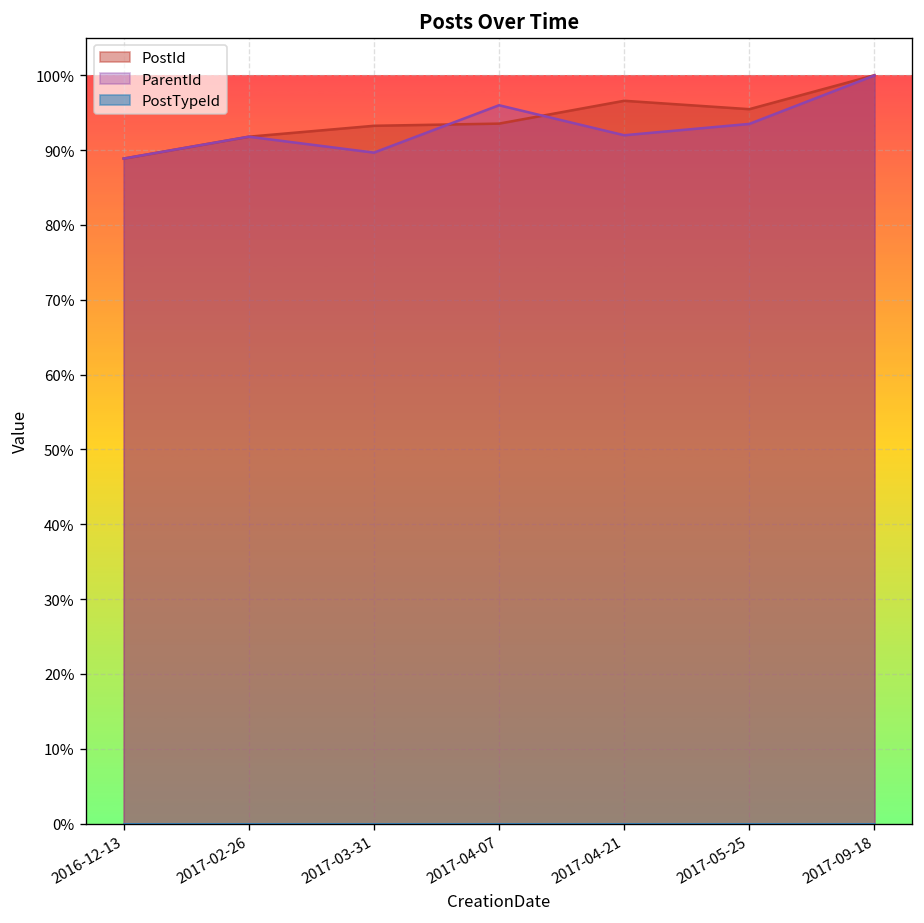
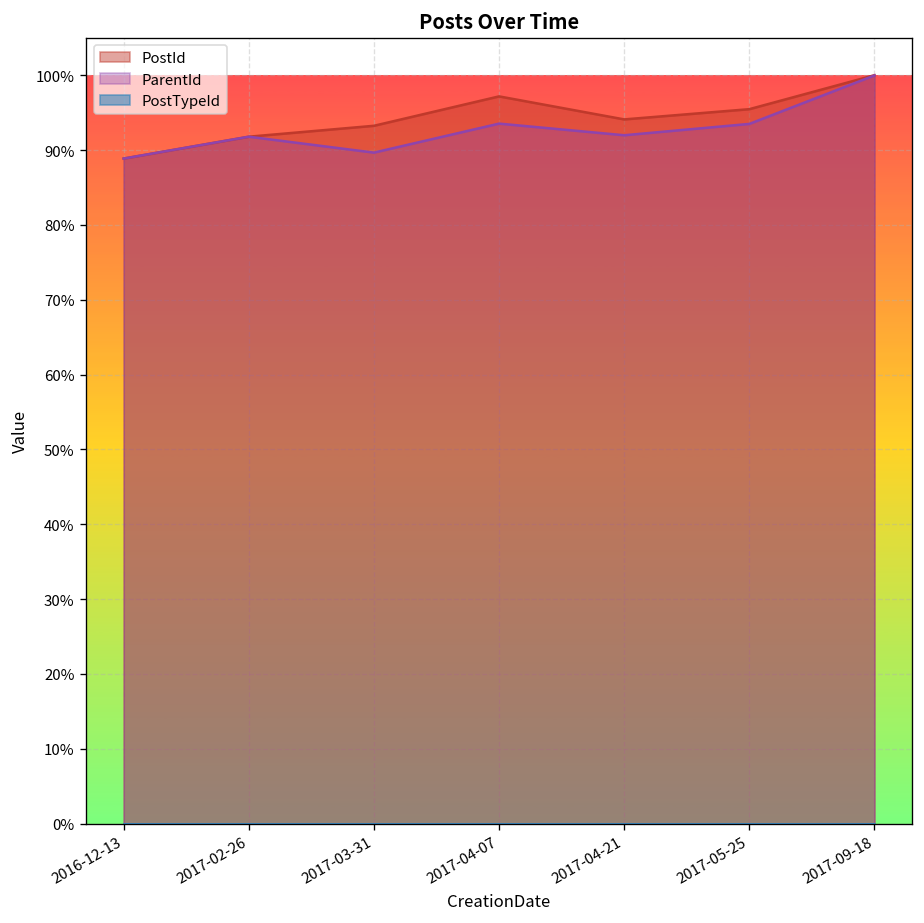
  {
    "PostId": {
      "2017-03-31": "93%",
-     "2017-04-07": "94%",
-     "2017-04-21": "97%",
+     "2017-04-07": "97%",
+     "2017-04-21": "94%",
      "2017-05-25": "95%"
    },
    "ParentId": {
      "2017-03-31": "90%",
-     "2017-04-07": "96%",
+     "2017-04-07": "94%",
      "2017-04-21": "92%",
      "2017-05-25": "93%"
    },
    "PostTypeId": {
      "2016-12-13": "0%",
      "2017-02-26": "0%",
      "2017-03-31": "0%",
      "2017-04-07": "0%",
      "2017-04-21": "0%",
      "2017-05-25": "0%",
      "2017-09-18": "0%"
    }
  }
